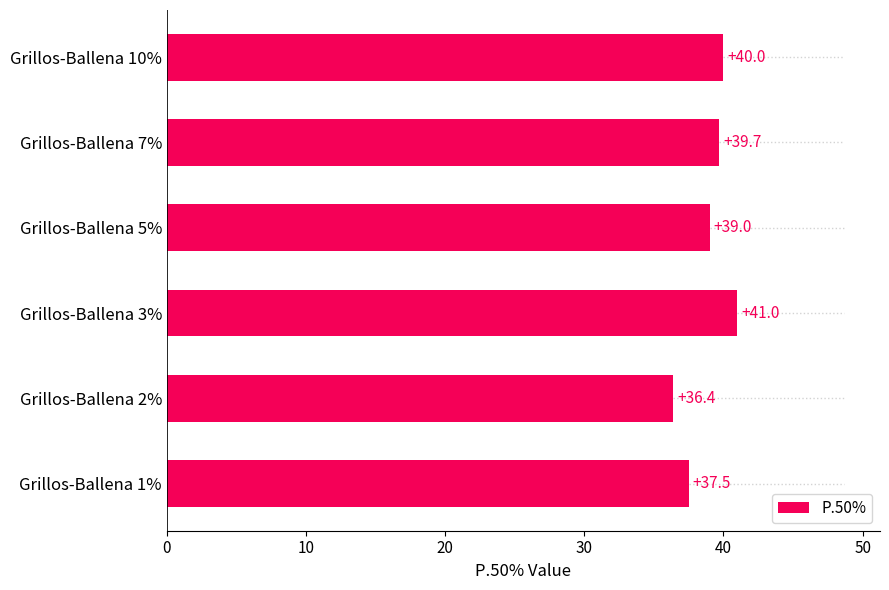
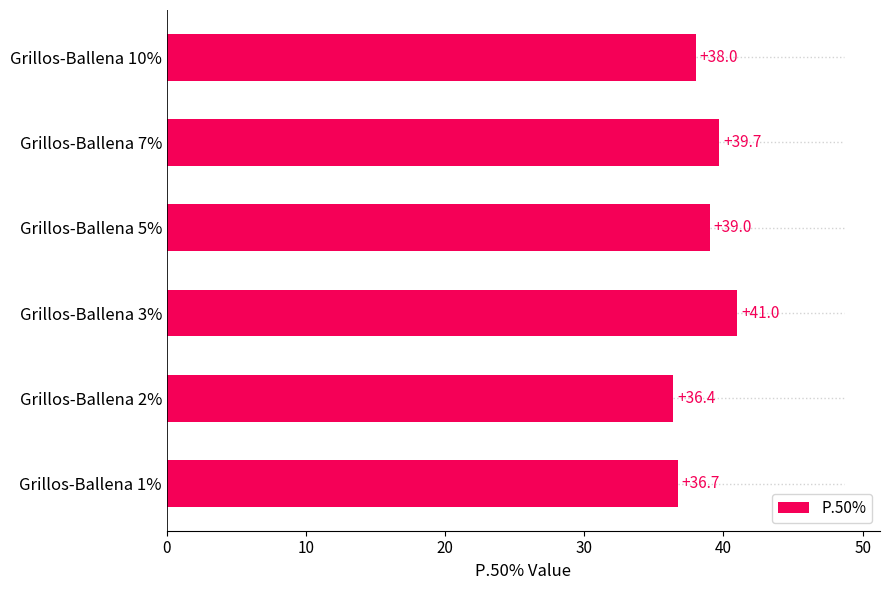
  {
    "P.50%": {
-     "Grillos-Ballena 10%": "+40.0",
+     "Grillos-Ballena 10%": "+38.0",
      "Grillos-Ballena 7%": "+39.7",
      "Grillos-Ballena 5%": "+39.0",
      "Grillos-Ballena 3%": "+41.0",
      "Grillos-Ballena 2%": "+36.4",
-     "Grillos-Ballena 1%": "+37.5"
+     "Grillos-Ballena 1%": "+36.7"
    }
  }
